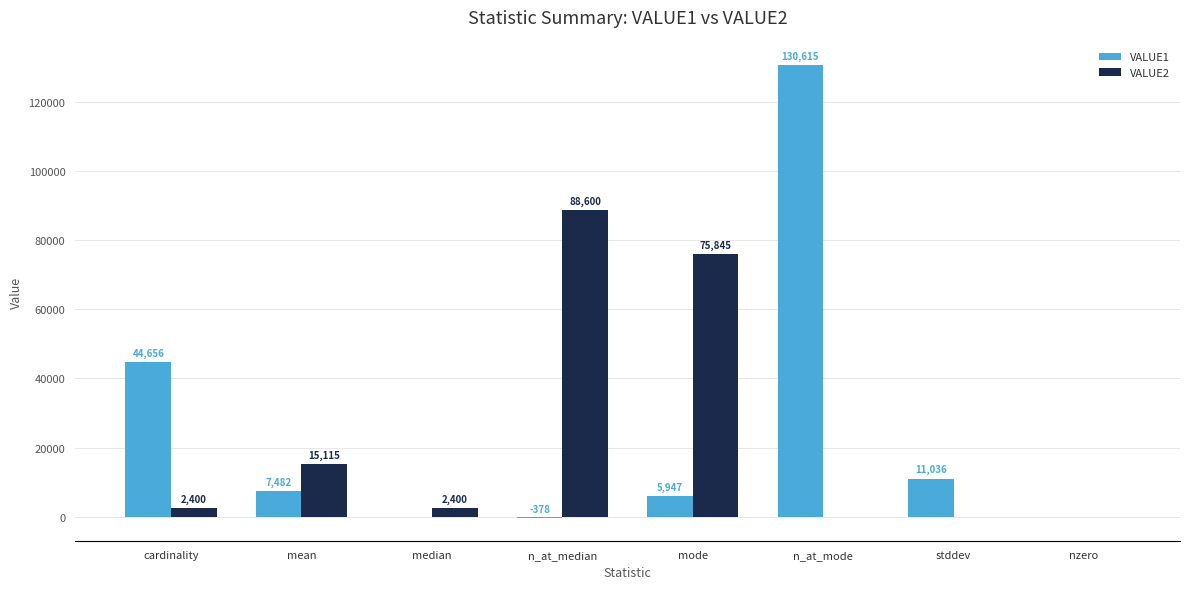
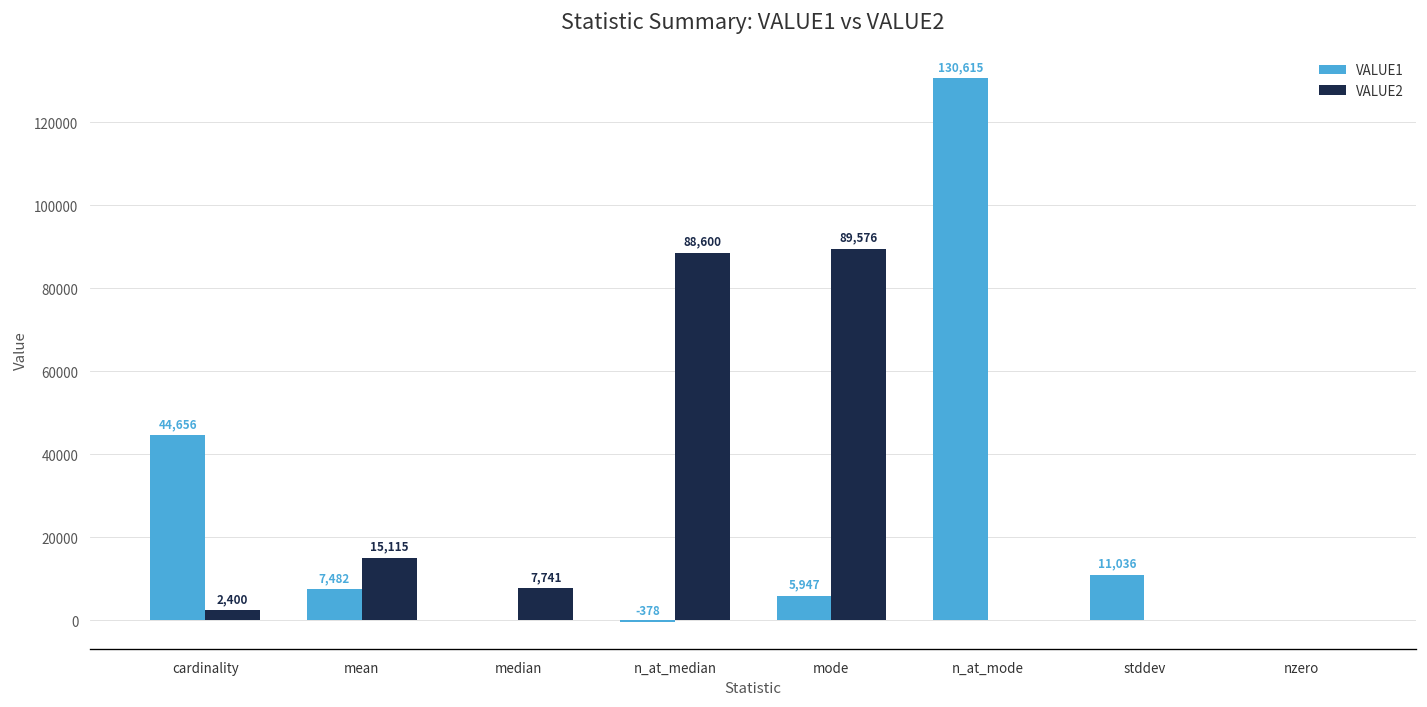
  {
    "VALUE1": {
      "cardinality": "44,656",
      "mean": "7,482",
      "n_at_median": "-378",
      "mode": "5,947",
      "n_at_mode": "130,615",
      "stddev": "11,036"
    },
    "VALUE2": {
      "cardinality": "2,400",
      "mean": "15,115",
-     "median": "2,400",
+     "median": "7,741",
      "n_at_median": "88,600",
-     "mode": "75,845"
+     "mode": "89,576"
    }
  }
